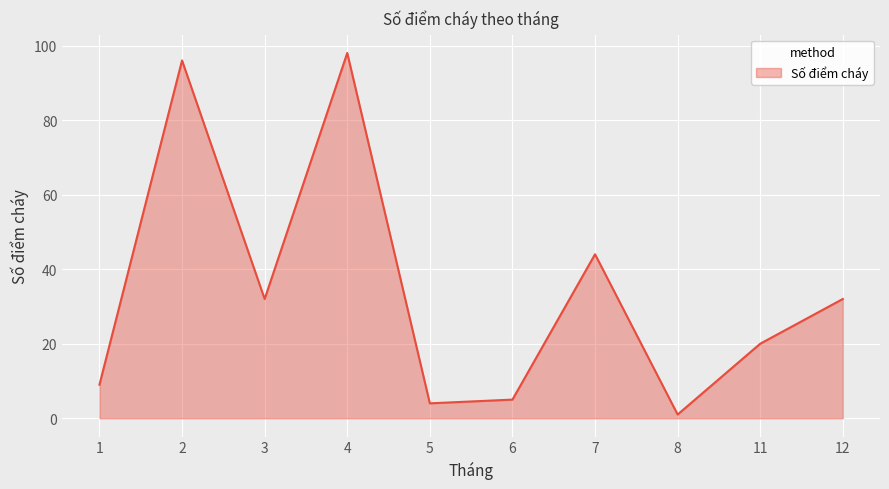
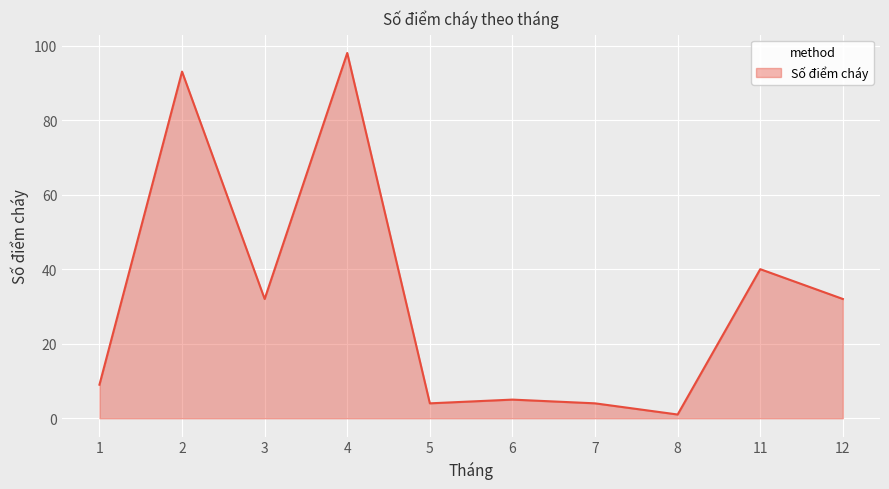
  {
    "1": 9,
-   "2": 96,
+   "2": 93,
    "3": 32,
    "4": 98,
    "5": 4,
    "6": 5,
-   "7": 44,
+   "7": 4,
    "8": 1,
-   "11": 20,
+   "11": 40,
    "12": 32
  }
